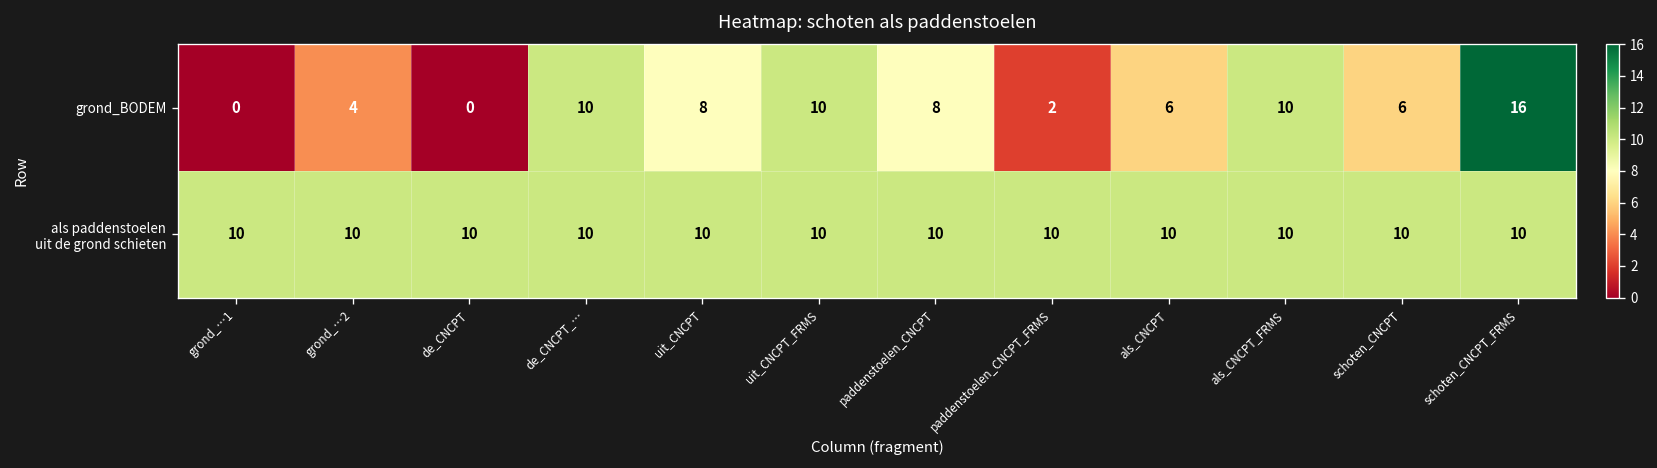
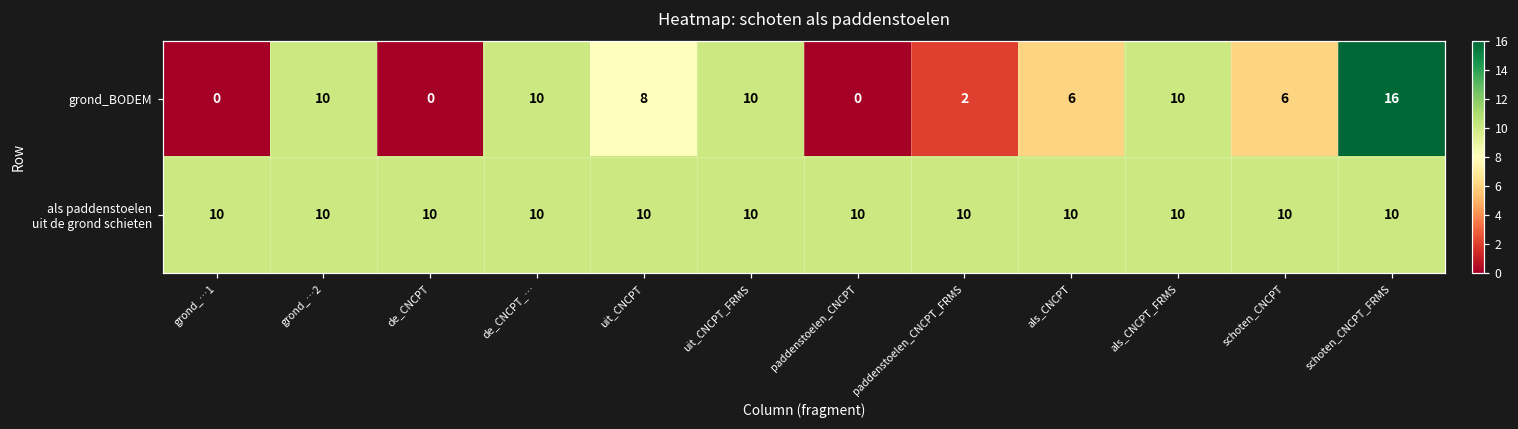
  {
    "grond_BODEM": {
      "grond_…1": 0,
-     "grond_…2": 4,
+     "grond_…2": 10,
      "de_CNCPT": 0,
      "de_CNCPT_…": 10,
      "uit_CNCPT": 8,
      "uit_CNCPT_FRMS": 10,
-     "paddenstoelen_CNCPT": 8,
+     "paddenstoelen_CNCPT": 0,
      "paddenstoelen_CNCPT_FRMS": 2,
      "als_CNCPT": 6,
      "als_CNCPT_FRMS": 10,
      "schoten_CNCPT": 6,
      "schoten_CNCPT_FRMS": 16
    },
    "als paddenstoelen uit de grond schieten": {
      "grond_…1": 10,
      "grond_…2": 10,
      "de_CNCPT": 10,
      "de_CNCPT_…": 10,
      "uit_CNCPT": 10,
      "uit_CNCPT_FRMS": 10,
      "paddenstoelen_CNCPT": 10,
      "paddenstoelen_CNCPT_FRMS": 10,
      "als_CNCPT": 10,
      "als_CNCPT_FRMS": 10,
      "schoten_CNCPT": 10,
      "schoten_CNCPT_FRMS": 10
    }
  }
